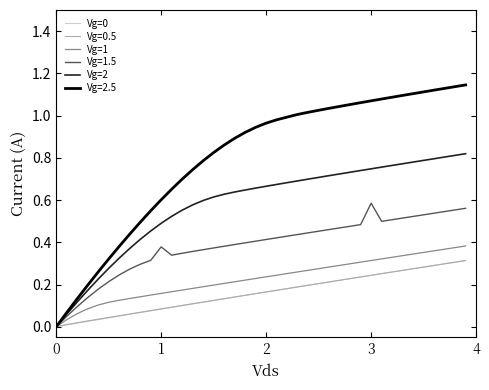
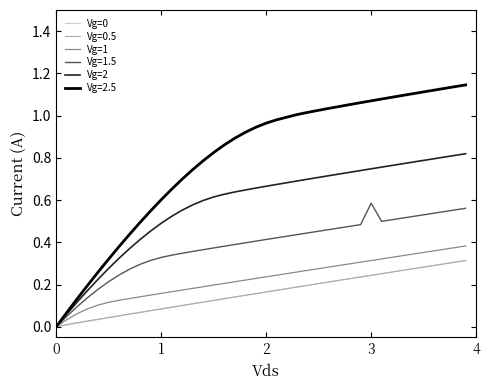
  {
    "Vg=1.5": {
-     "1": 0.38,
+     "1": 0.33,
      "2": 0.41,
      "3": 0.59
    }
  }
